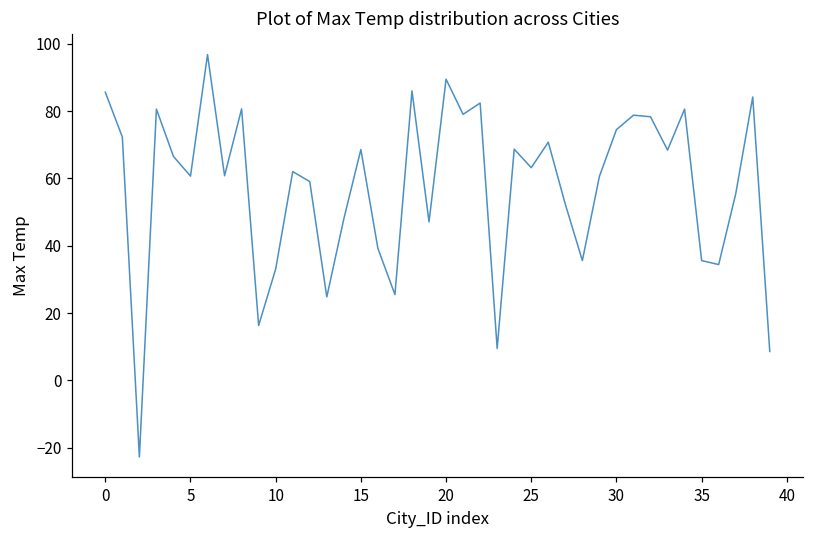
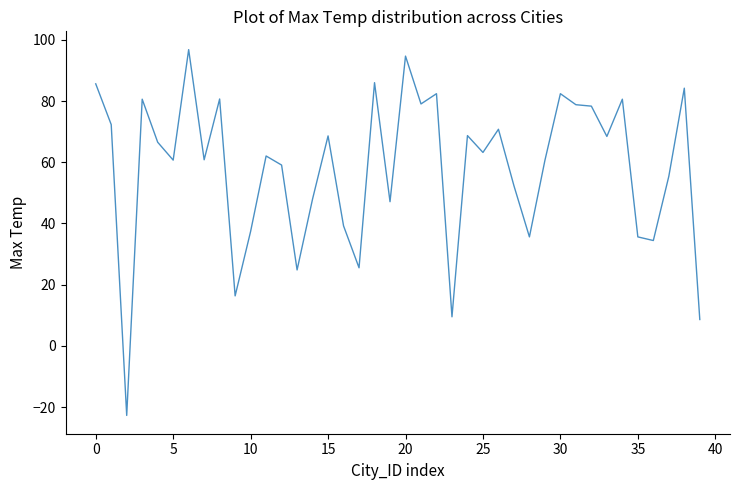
  {
    "0": 86,
    "5": 61,
-   "10": 33,
+   "10": 37,
    "15": 69,
-   "20": 89,
+   "20": 95,
    "25": 63,
-   "30": 75,
+   "30": 82,
    "35": 36
  }
